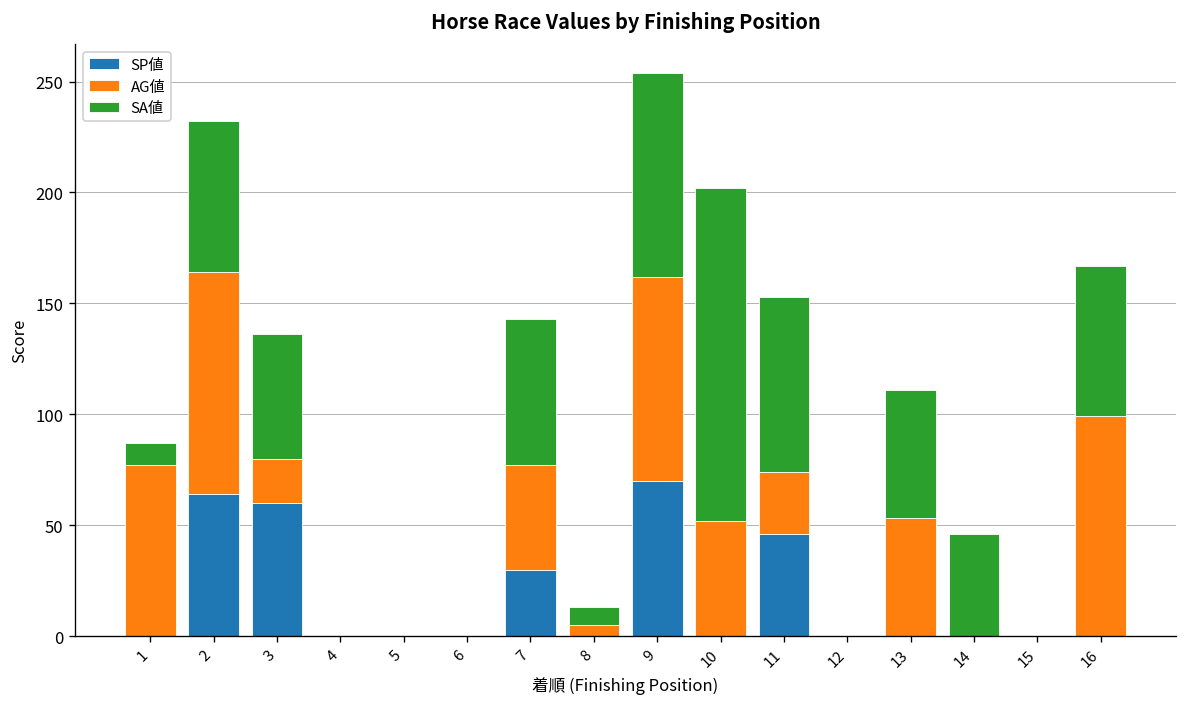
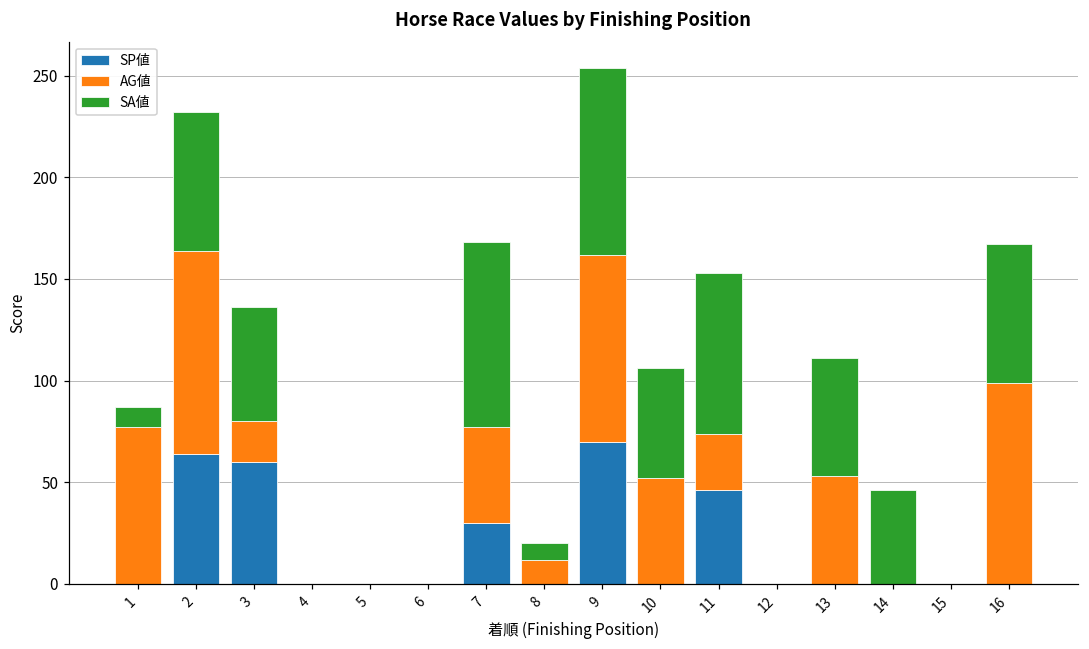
  {
    "SP値": {
      "1": 0,
      "2": 64,
      "3": 60,
      "4": 0,
      "5": 0,
      "6": 0,
      "7": 30,
      "8": 0,
      "9": 70,
      "10": 0,
      "11": 46,
      "12": 0,
      "13": 0,
      "14": 0,
      "15": 0,
      "16": 0
    },
    "AG値": {
      "1": 77,
      "2": 100,
      "3": 20,
      "4": 0,
      "5": 0,
      "6": 0,
      "7": 47,
-     "8": 5,
+     "8": 12,
      "9": 92,
      "10": 52,
      "11": 28,
      "12": 0,
      "13": 53,
      "14": 0,
      "15": 0,
      "16": 99
    },
    "SA値": {
      "1": 10,
      "2": 68,
      "3": 56,
      "4": 0,
      "5": 0,
      "6": 0,
-     "7": 66,
+     "7": 91,
      "8": 8,
      "9": 92,
-     "10": 150,
+     "10": 54,
      "11": 79,
      "12": 0,
      "13": 58,
      "14": 46,
      "15": 0,
      "16": 68
    }
  }
